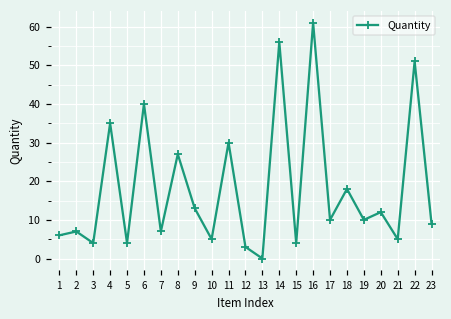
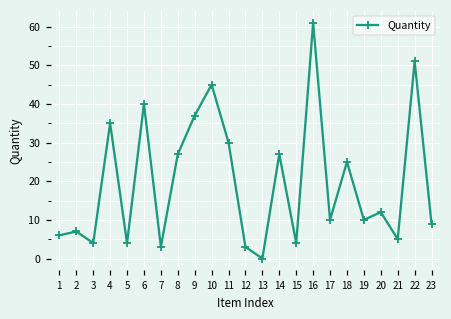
  {
    "1": 6,
    "2": 7,
    "3": 4,
    "4": 35,
    "5": 4,
    "6": 40,
-   "7": 7,
+   "7": 3,
    "8": 27,
-   "9": 13,
-   "10": 5,
+   "9": 37,
+   "10": 45,
    "11": 30,
    "12": 3,
    "13": 0,
-   "14": 56,
+   "14": 27,
    "15": 4,
    "16": 61,
    "17": 10,
-   "18": 18,
+   "18": 25,
    "19": 10,
    "20": 12,
    "21": 5,
    "22": 51,
    "23": 9
  }
